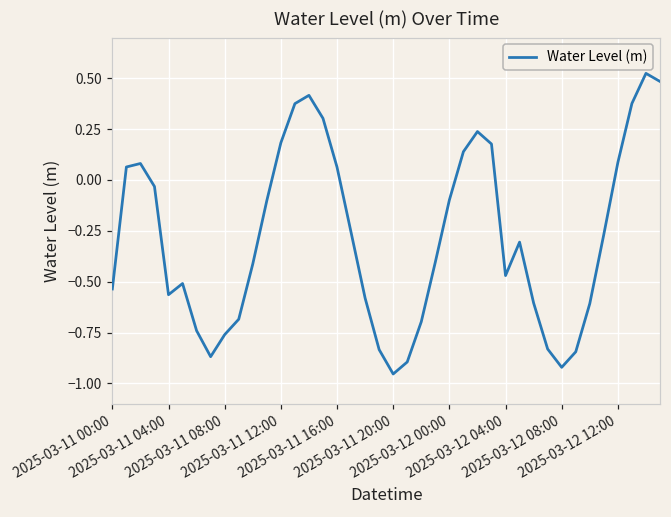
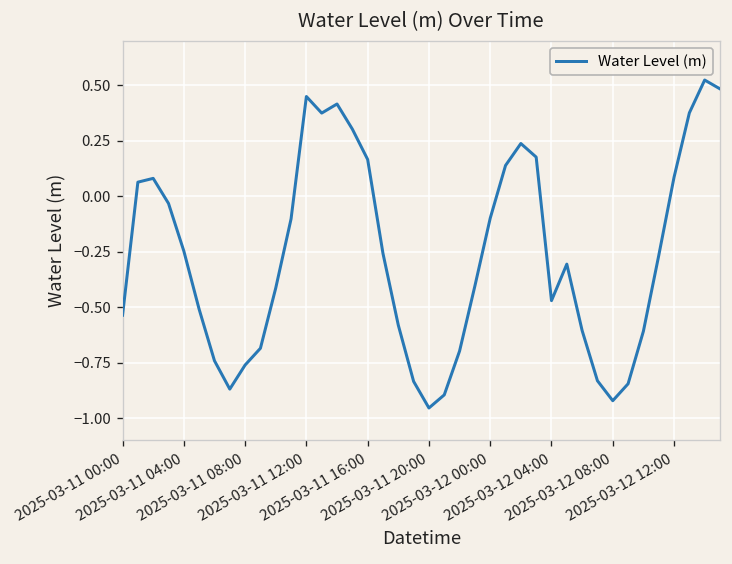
  {
    "2025-03-11 00:00": -0.54,
-   "2025-03-11 04:00": -0.56,
+   "2025-03-11 04:00": -0.25,
    "2025-03-11 08:00": -0.76,
-   "2025-03-11 12:00": 0.18,
-   "2025-03-11 16:00": 0.06,
+   "2025-03-11 12:00": 0.45,
+   "2025-03-11 16:00": 0.17,
    "2025-03-11 20:00": -0.95,
    "2025-03-12 00:00": -0.10,
    "2025-03-12 04:00": -0.47,
    "2025-03-12 08:00": -0.92,
    "2025-03-12 12:00": 0.09
  }
